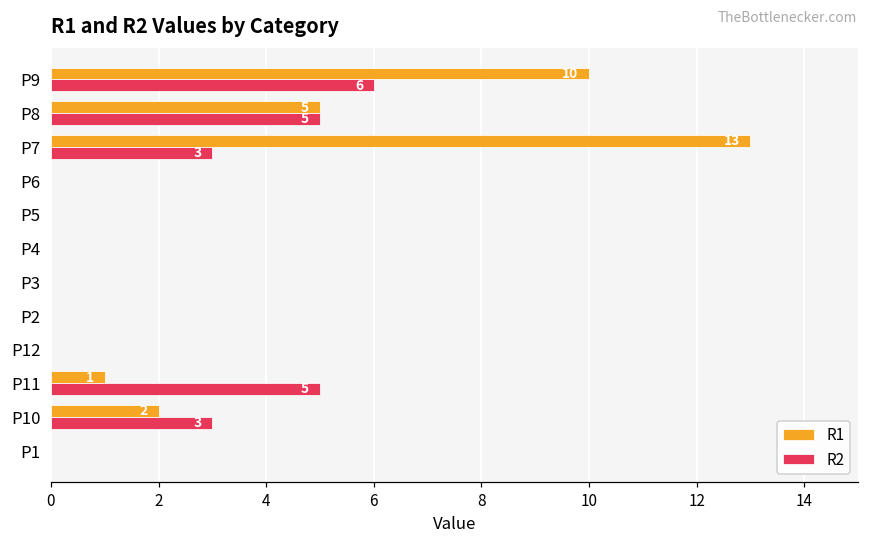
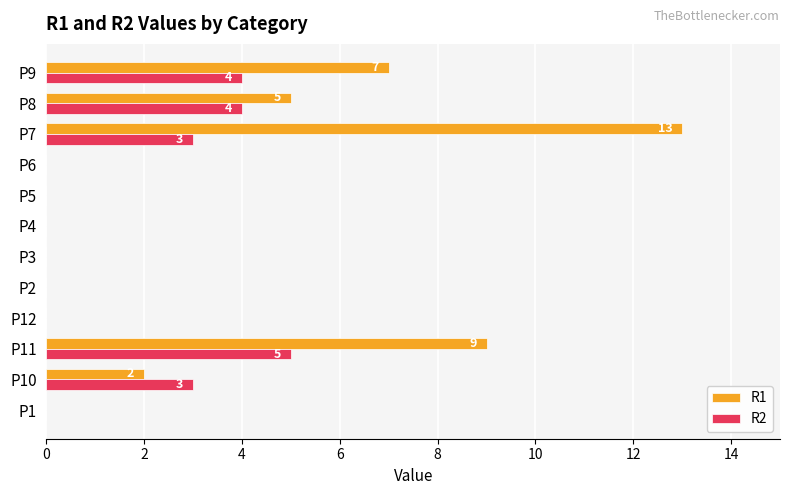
  {
    "R1": {
-     "P9": 10,
+     "P9": 7,
      "P8": 5,
      "P7": 13,
-     "P11": 1,
+     "P11": 9,
      "P10": 2
    },
    "R2": {
-     "P9": 6,
-     "P8": 5,
+     "P9": 4,
+     "P8": 4,
      "P7": 3,
      "P11": 5,
      "P10": 3
    }
  }
